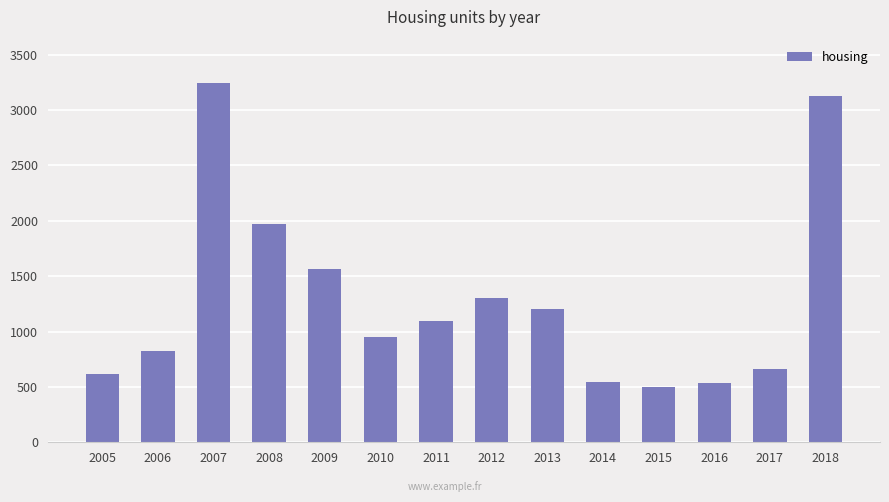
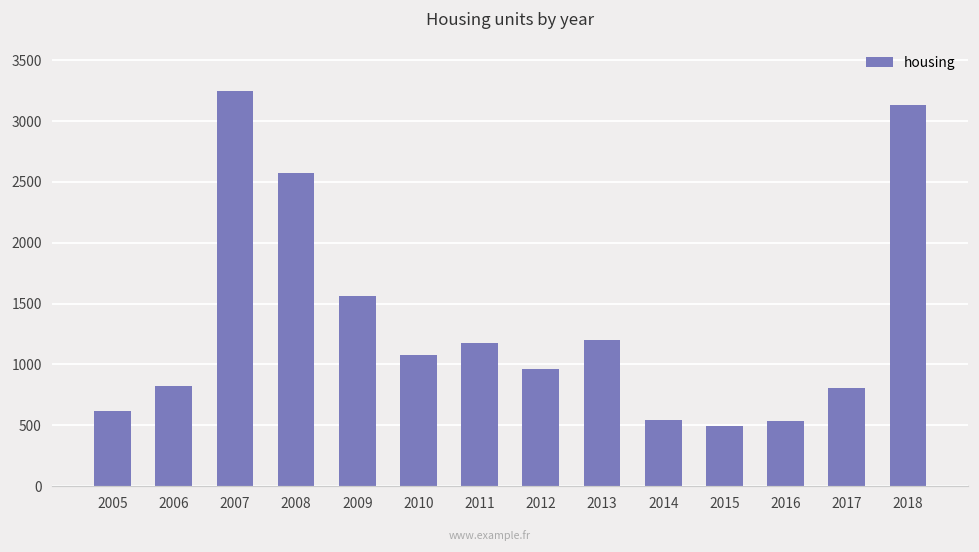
  {
    "2005": 620,
    "2006": 820,
    "2007": 3250,
-   "2008": 1970,
+   "2008": 2570,
    "2009": 1560,
-   "2010": 950,
-   "2011": 1090,
-   "2012": 1300,
+   "2010": 1080,
+   "2011": 1180,
+   "2012": 970,
    "2013": 1200,
    "2014": 540,
    "2015": 500,
    "2016": 530,
-   "2017": 660,
+   "2017": 810,
    "2018": 3130
  }
